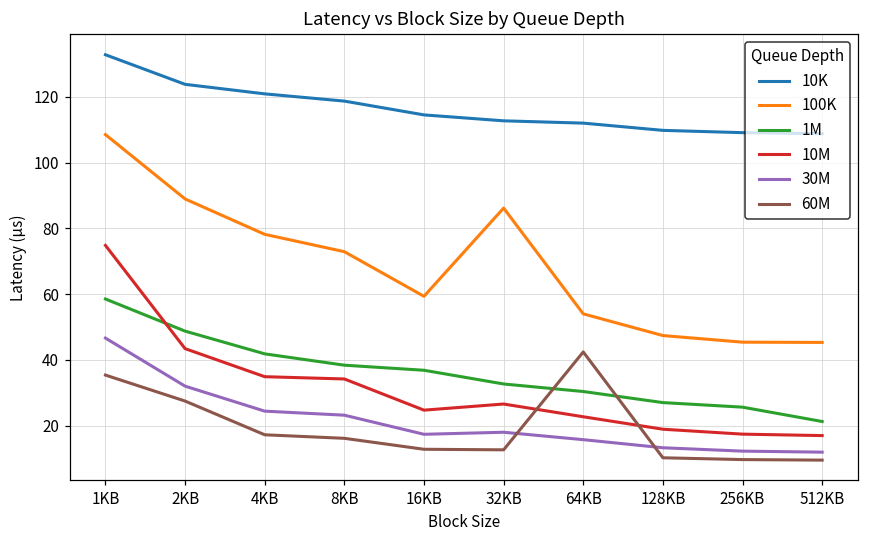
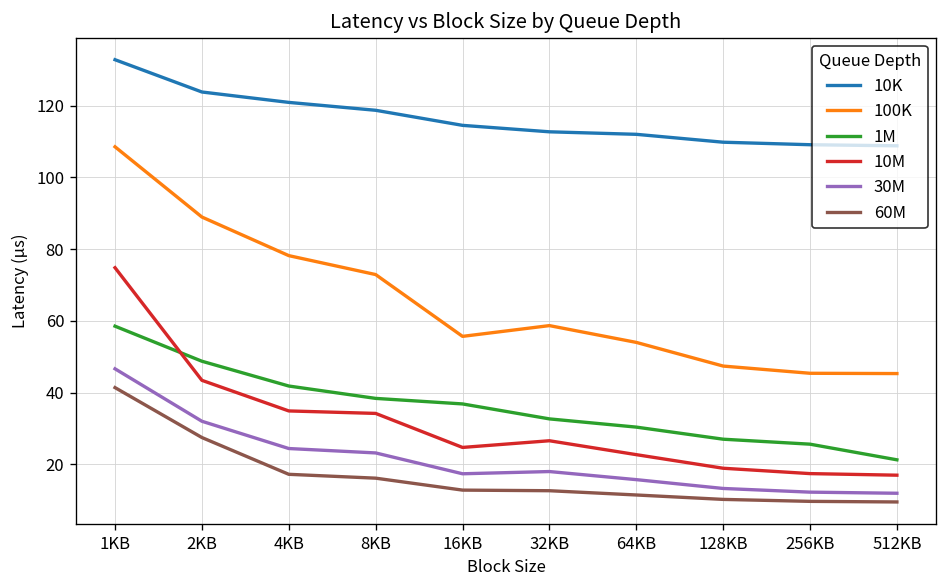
  {
    "10K": {
      "1KB": 133,
      "2KB": 124,
      "4KB": 121,
      "8KB": 119,
      "16KB": 115,
      "32KB": 113,
      "64KB": 112,
      "128KB": 110,
      "256KB": 109
    },
    "100K": {
      "1KB": 109,
      "2KB": 89,
      "4KB": 78,
      "8KB": 73,
-     "16KB": 59,
-     "32KB": 86,
+     "16KB": 56,
+     "32KB": 59,
      "64KB": 54,
      "128KB": 47,
      "256KB": 45,
      "512KB": 45
    },
    "1M": {
      "1KB": 59,
      "2KB": 49,
      "4KB": 42,
      "8KB": 38,
      "16KB": 37,
      "32KB": 33,
      "64KB": 30,
      "128KB": 27,
      "256KB": 26,
      "512KB": 21
    },
    "10M": {
      "1KB": 75,
      "2KB": 43,
      "4KB": 35,
      "8KB": 34,
      "16KB": 25,
      "32KB": 27,
      "64KB": 23,
      "128KB": 19,
      "256KB": 17,
      "512KB": 17
    },
    "30M": {
      "1KB": 47,
      "2KB": 32,
      "4KB": 24,
      "8KB": 23,
      "16KB": 17,
      "32KB": 18,
      "64KB": 16,
      "128KB": 13,
      "256KB": 12,
      "512KB": 12
    },
    "60M": {
-     "1KB": 35,
+     "1KB": 41,
      "2KB": 27,
      "4KB": 17,
      "8KB": 16,
      "16KB": 13,
      "32KB": 13,
-     "64KB": 42,
+     "64KB": 11,
      "128KB": 10,
      "256KB": 10,
      "512KB": 10
    }
  }
